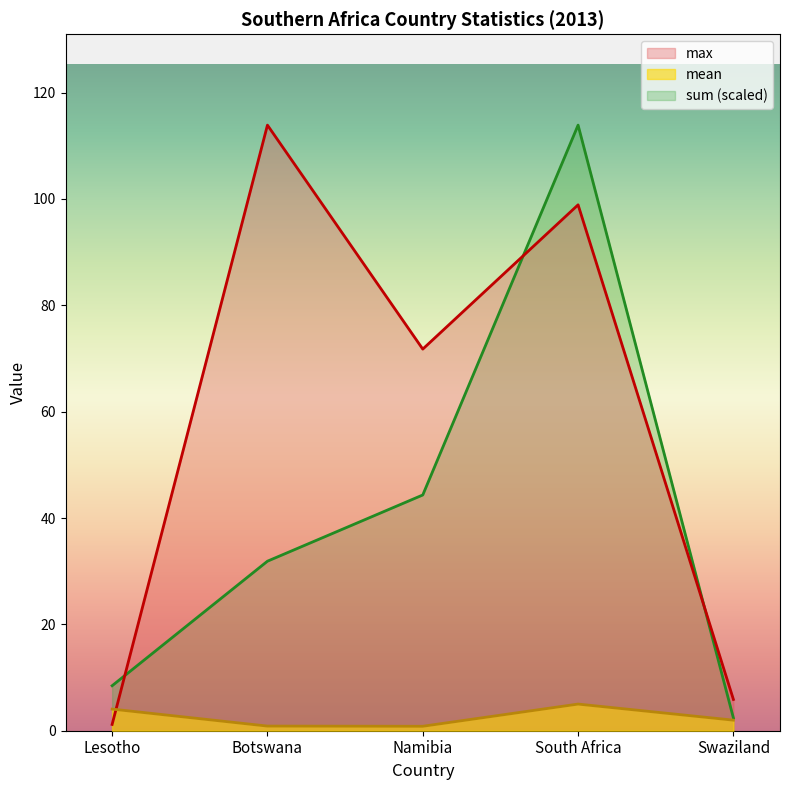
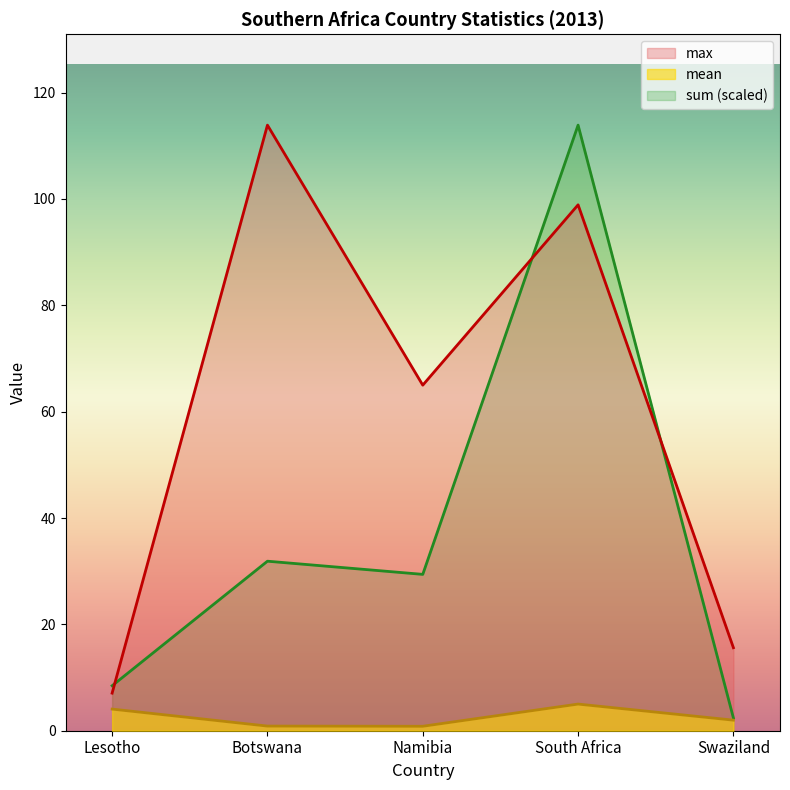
  {
    "max": {
-     "Lesotho": 1,
+     "Lesotho": 7,
      "Botswana": 114,
-     "Namibia": 72,
+     "Namibia": 65,
      "South Africa": 99,
-     "Swaziland": 6
+     "Swaziland": 16
    },
    "mean": {
      "Lesotho": 4,
      "Botswana": 1,
      "Namibia": 1,
      "South Africa": 5
    },
    "sum (scaled)": {
      "Lesotho": 8,
      "Botswana": 32,
-     "Namibia": 44,
+     "Namibia": 29,
      "South Africa": 114
    }
  }
